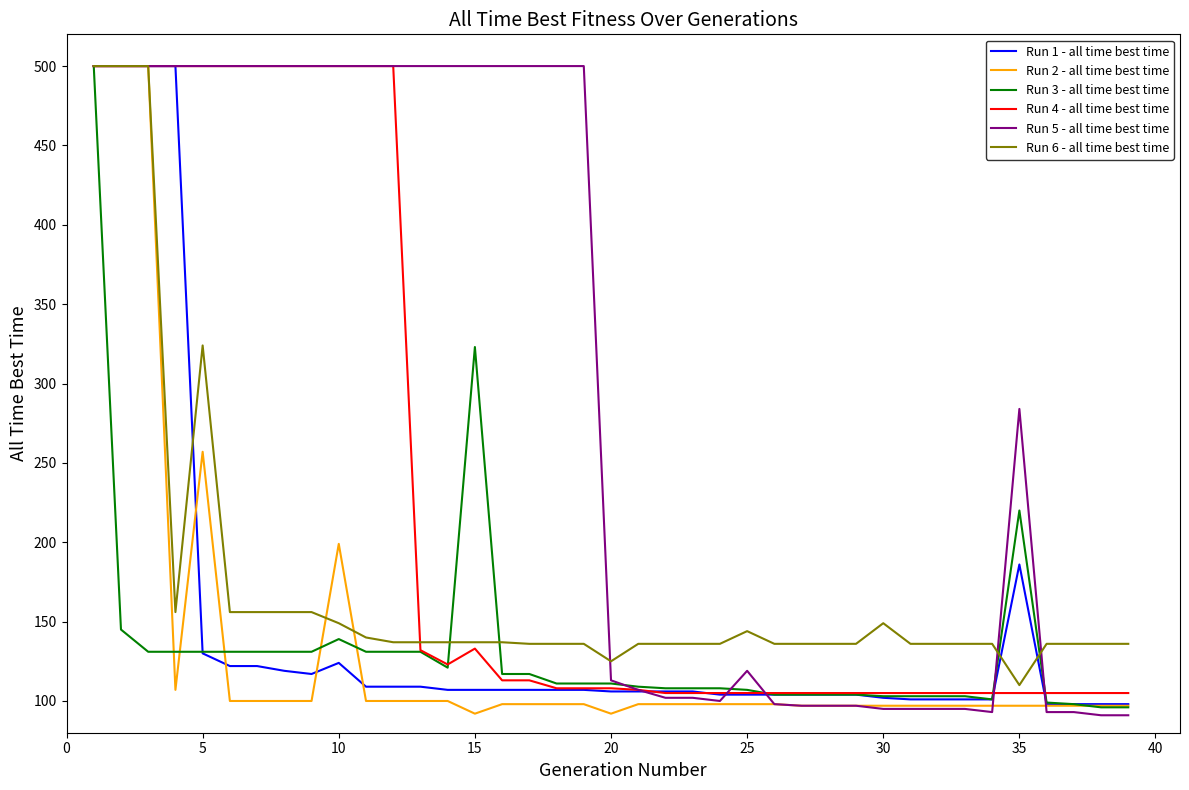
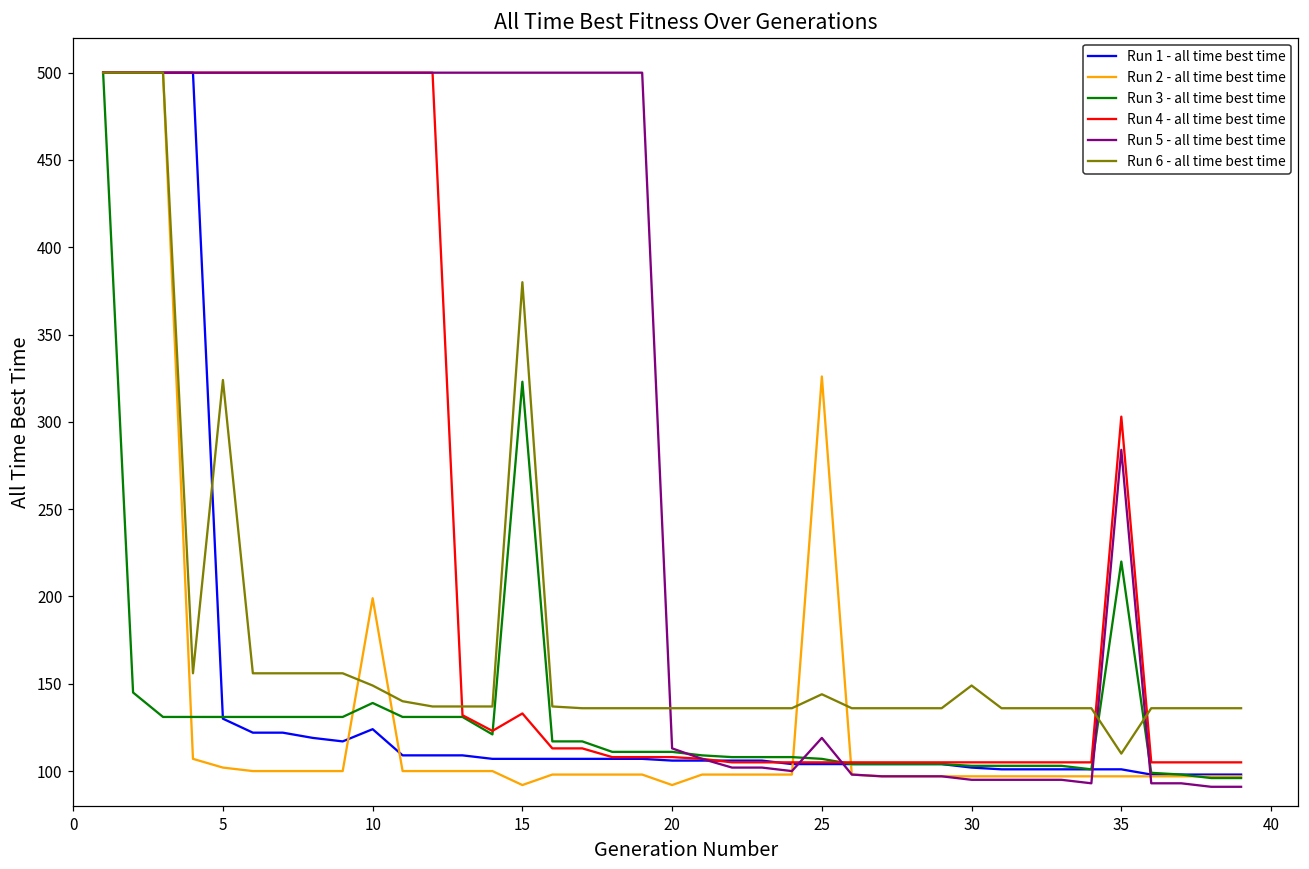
  {
    "Run 1 - all time best time": {
      "10": 124,
      "15": 107,
      "20": 106,
-     "35": 186
+     "35": 101
    },
    "Run 2 - all time best time": {
-     "5": 257,
+     "5": 102,
      "10": 199,
      "15": 92,
      "20": 92,
-     "25": 98,
+     "25": 326,
      "30": 97,
      "35": 97
    },
    "Run 3 - all time best time": {
      "10": 139,
      "15": 323,
      "20": 111,
      "25": 107,
      "35": 220
    },
    "Run 4 - all time best time": {
      "15": 133,
      "20": 108,
      "30": 105,
-     "35": 105
+     "35": 303
    },
    "Run 5 - all time best time": {
      "15": 500,
      "20": 113,
      "25": 119,
      "30": 95,
      "35": 284
    },
    "Run 6 - all time best time": {
      "5": 324,
      "10": 149,
-     "15": 137,
-     "20": 125,
+     "15": 380,
+     "20": 136,
      "25": 144,
      "30": 149,
      "35": 110
    }
  }
